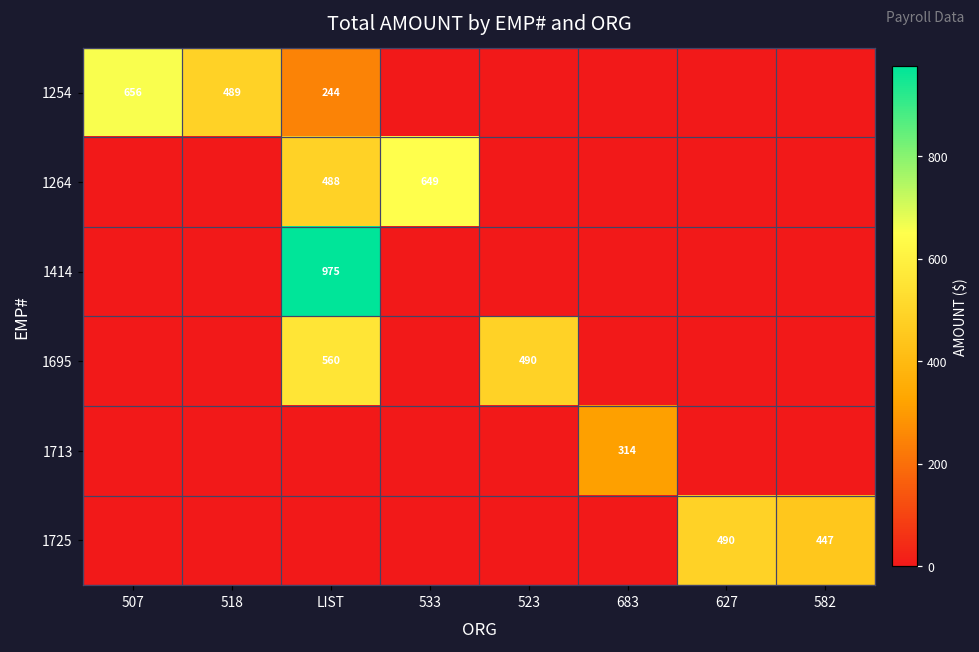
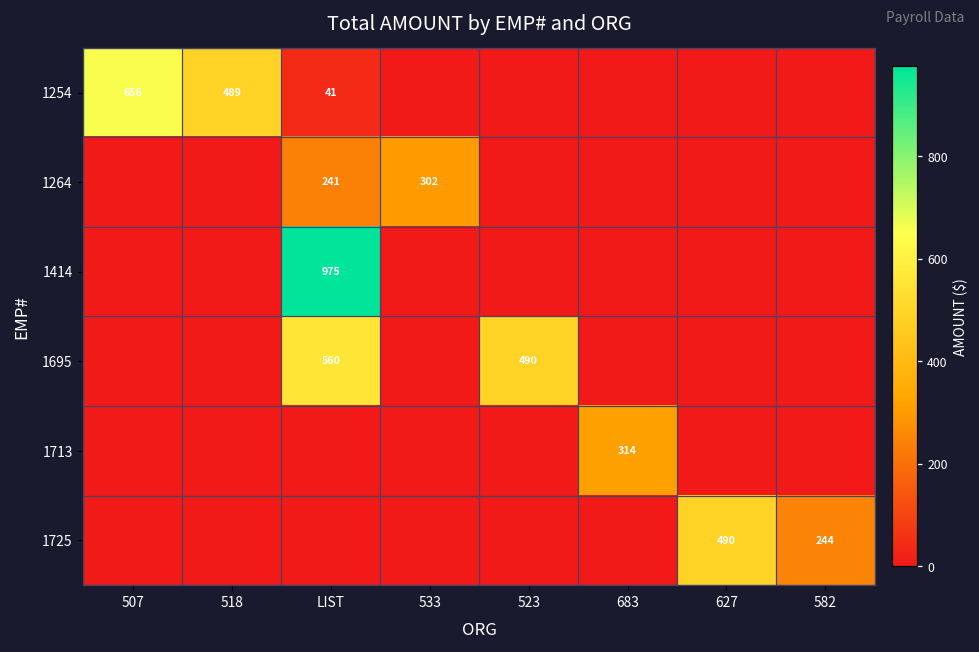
  {
    "1254": {
      "507": 656,
      "518": 489,
-     "LIST": 244
+     "LIST": 41
    },
    "1264": {
-     "LIST": 488,
-     "533": 649
+     "LIST": 241,
+     "533": 302
    },
    "1414": {
      "LIST": 975
    },
    "1695": {
      "LIST": 560,
      "523": 490
    },
    "1713": {
      "683": 314
    },
    "1725": {
      "627": 490,
-     "582": 447
+     "582": 244
    }
  }
